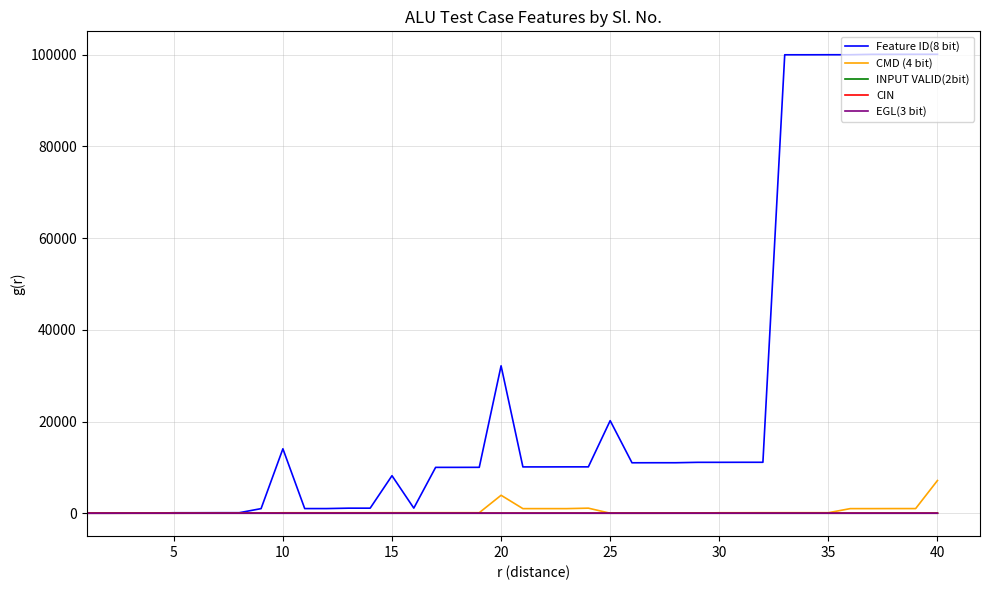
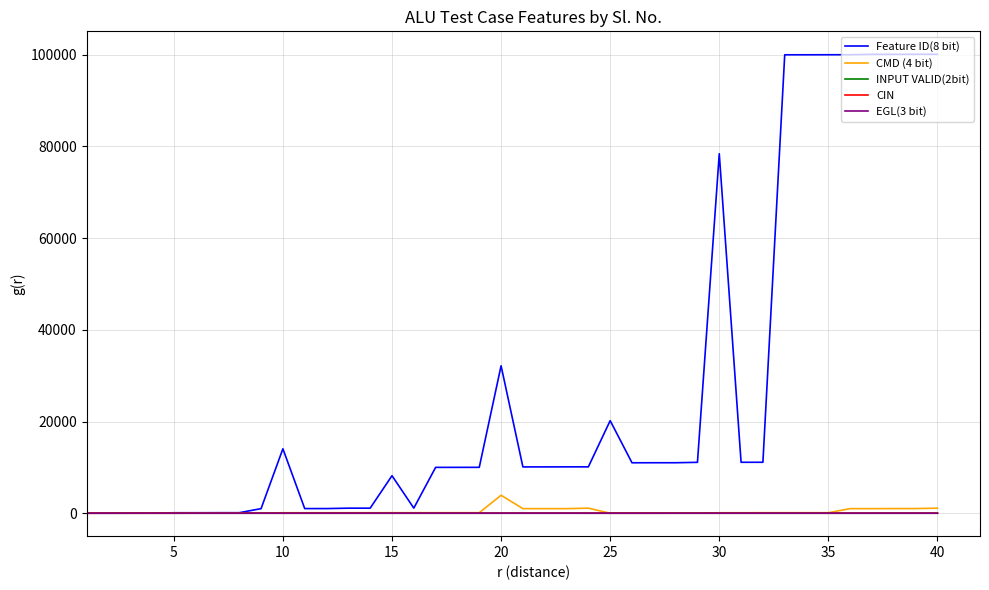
  {
    "Feature ID(8 bit)": {
      "10": 14000,
      "15": 8000,
      "20": 32000,
      "25": 20000,
-     "30": 11000,
+     "30": 78000,
      "35": 100000
    },
    "CMD (4 bit)": {
      "20": 4000,
-     "40": 7000
+     "40": 1000
    },
    "EGL(3 bit)": {
      "20": 0,
      "40": 0
    }
  }
